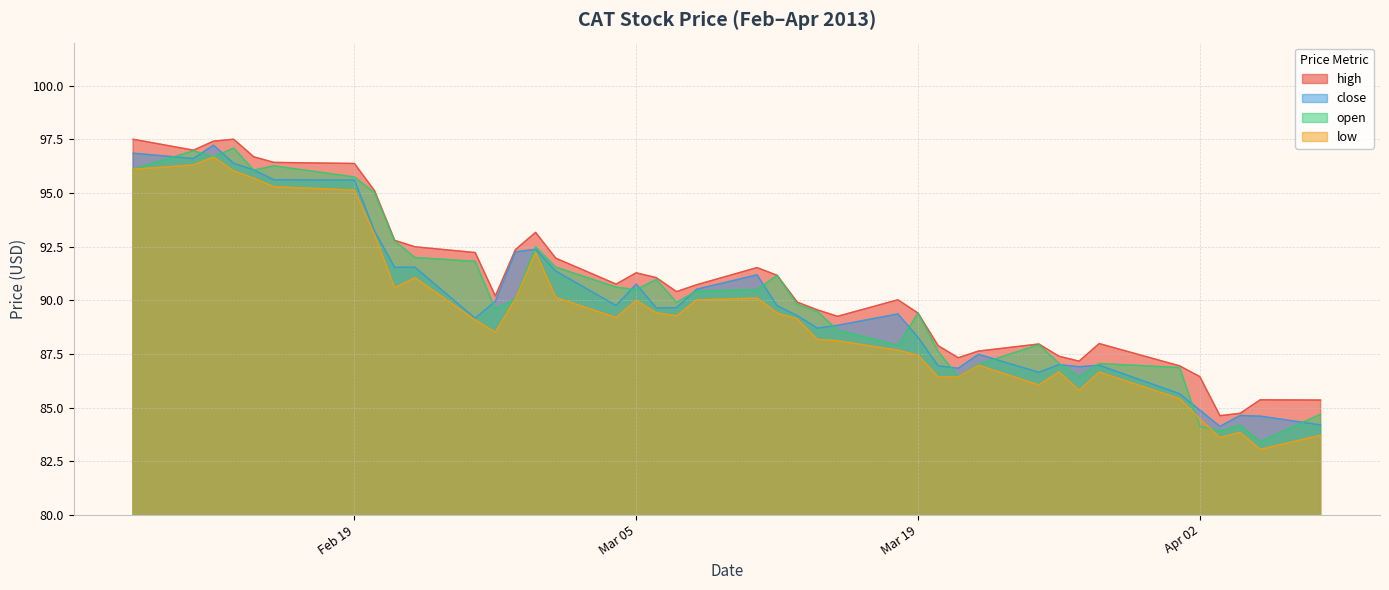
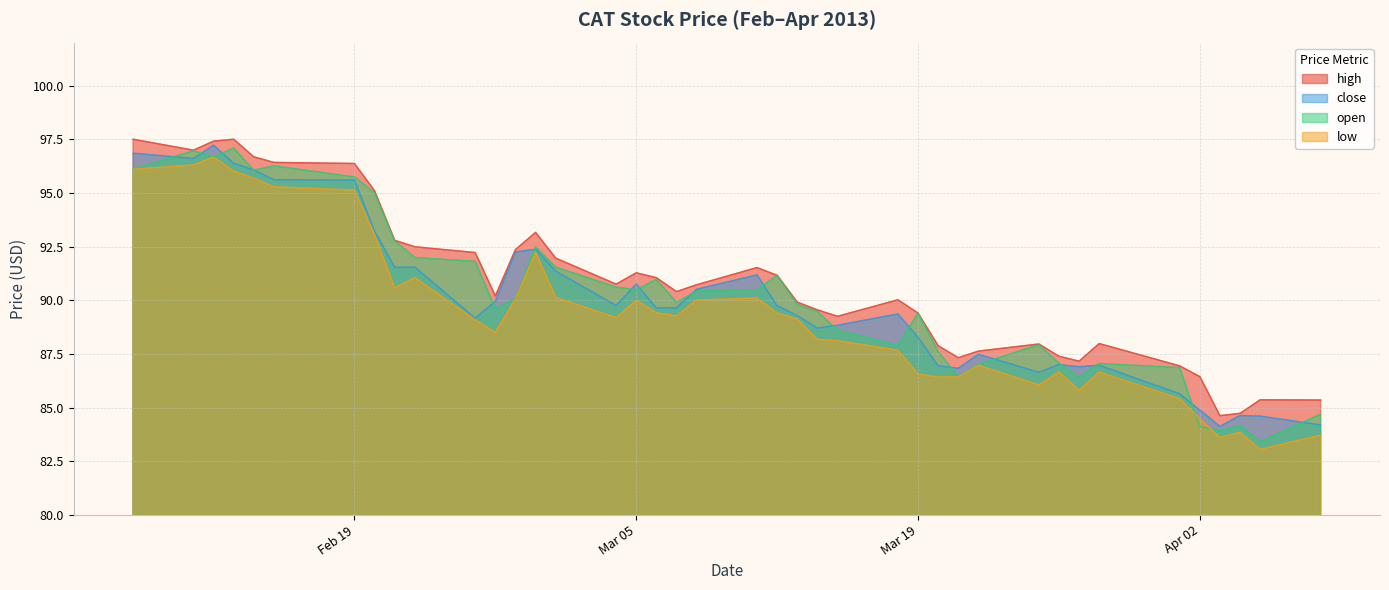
  {
    "high": {
      "Feb 19": 96.4,
      "Mar 05": 91.3,
      "Apr 02": 86.4
    },
    "close": {
      "Feb 19": 95.6,
      "Mar 05": 90.8,
      "Mar 19": 88.3,
      "Apr 02": 84.9
    },
    "open": {
      "Feb 19": 95.7,
      "Mar 05": 90.5,
      "Apr 02": 84.1
    },
    "low": {
      "Feb 19": 95.1,
      "Mar 05": 90.0,
-     "Mar 19": 87.4,
+     "Mar 19": 86.6,
      "Apr 02": 84.5
    }
  }
